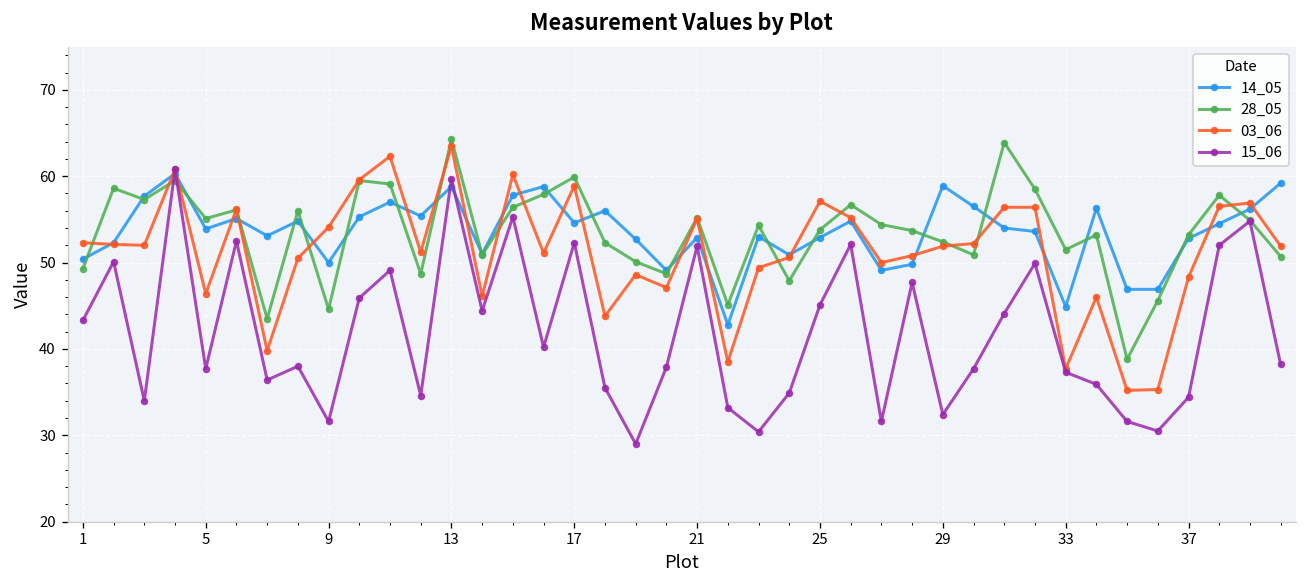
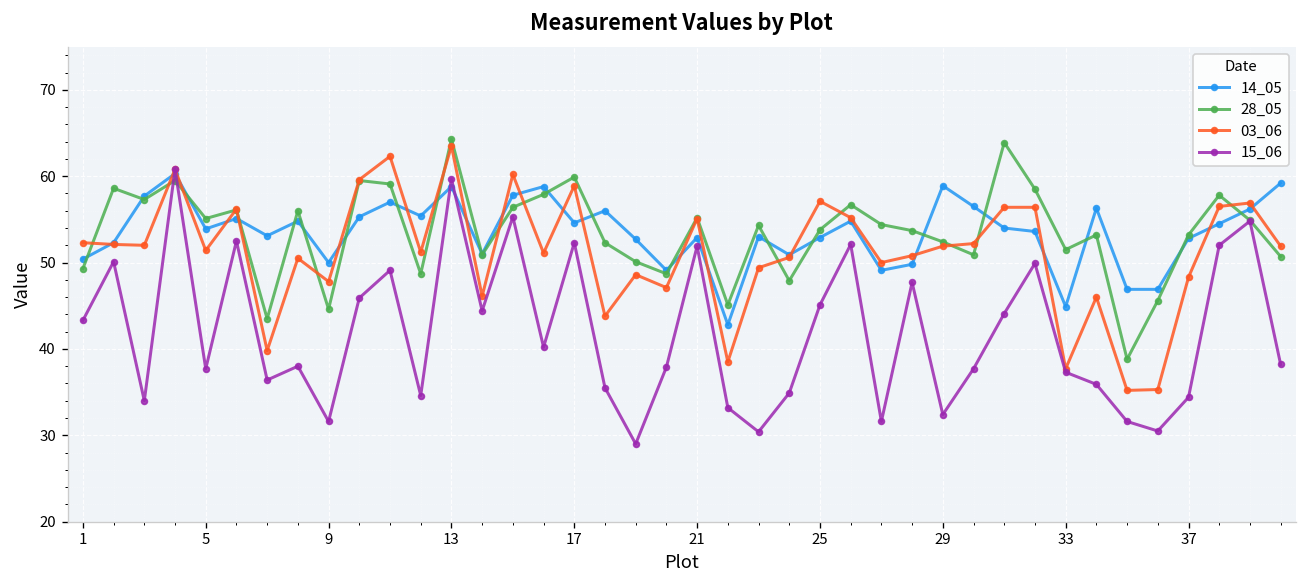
  {
    "14_05": {
      "1": 50,
      "5": 54,
      "9": 50,
      "13": 59,
      "17": 55,
      "21": 53,
      "25": 53,
      "29": 59,
      "33": 45,
      "37": 53
    },
    "28_05": {
      "1": 49,
      "5": 55,
      "9": 45,
      "13": 64,
      "17": 60,
      "25": 54,
      "29": 52,
      "33": 52,
      "37": 53
    },
    "03_06": {
      "1": 52,
-     "5": 46,
-     "9": 54,
+     "5": 51,
+     "9": 48,
      "13": 64,
      "17": 59,
      "25": 57,
      "29": 52,
      "33": 38,
      "37": 48
    },
    "15_06": {
      "1": 43,
      "5": 38,
      "9": 32,
      "13": 60,
      "17": 52,
      "21": 52,
      "25": 45,
      "29": 32,
      "33": 37,
      "37": 34
    }
  }
